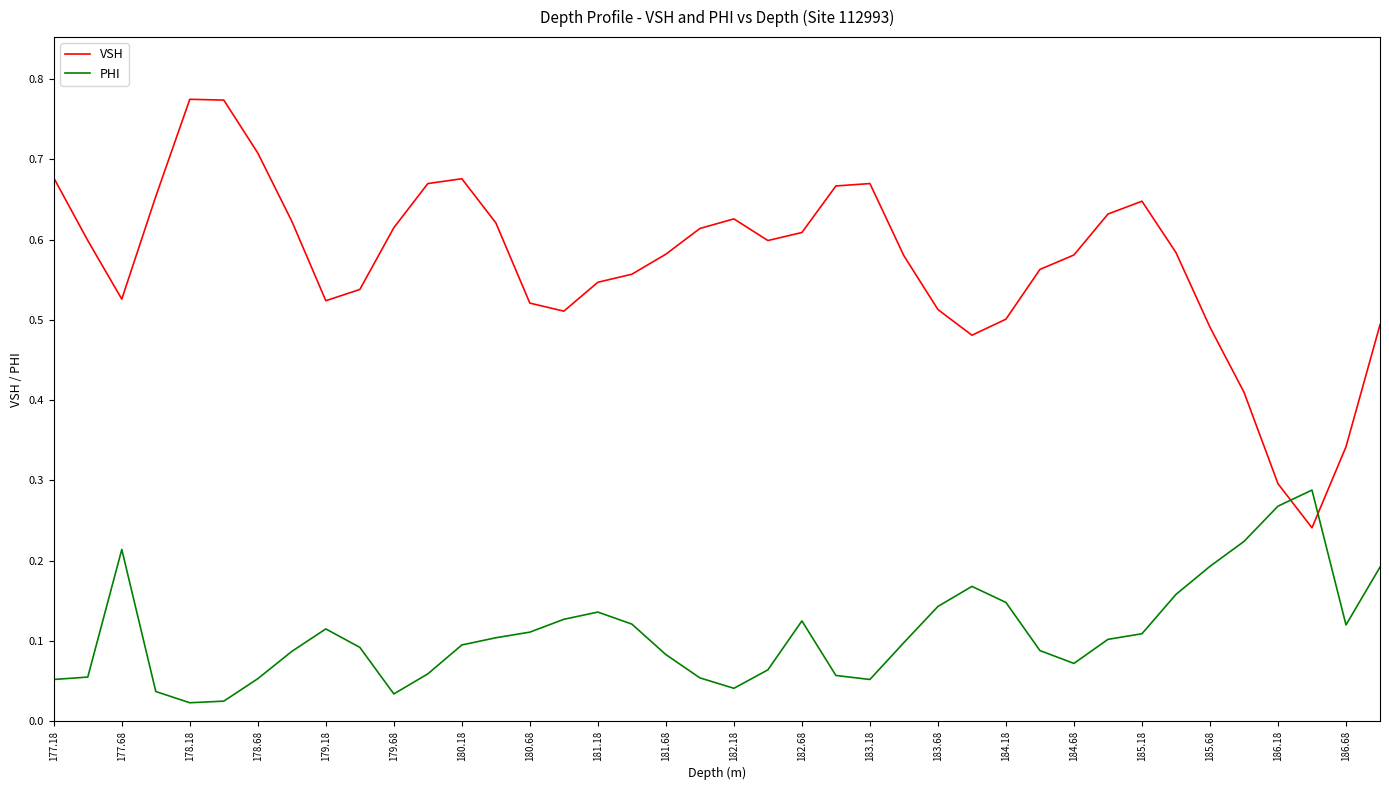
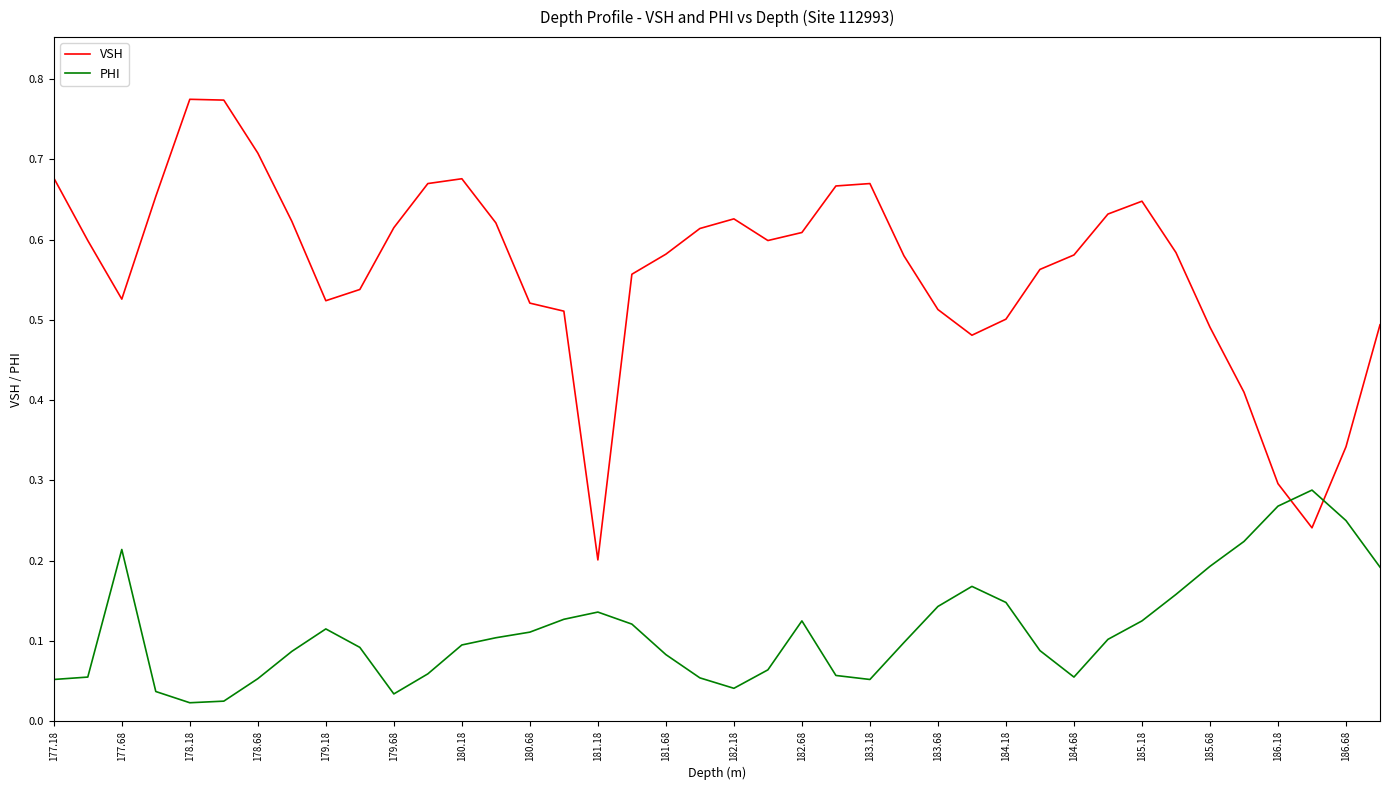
  {
    "VSH": {
      "177.18": 0.68,
      "177.68": 0.53,
      "178.18": 0.78,
      "178.68": 0.71,
      "179.18": 0.52,
      "179.68": 0.62,
      "180.18": 0.68,
      "180.68": 0.52,
-     "181.18": 0.55,
+     "181.18": 0.20,
      "181.68": 0.58,
      "182.18": 0.63,
      "182.68": 0.61,
      "183.18": 0.67,
      "183.68": 0.51,
      "184.18": 0.50,
      "184.68": 0.58,
      "185.18": 0.65,
      "185.68": 0.49,
      "186.18": 0.30,
      "186.68": 0.34
    },
    "PHI": {
      "177.18": 0.05,
      "177.68": 0.21,
      "178.18": 0.02,
      "178.68": 0.05,
      "179.18": 0.12,
      "179.68": 0.03,
      "180.18": 0.10,
      "180.68": 0.11,
      "181.18": 0.14,
      "181.68": 0.08,
      "182.18": 0.04,
      "182.68": 0.13,
      "183.18": 0.05,
      "183.68": 0.14,
      "184.18": 0.15,
-     "184.68": 0.07,
-     "185.18": 0.11,
+     "184.68": 0.06,
+     "185.18": 0.13,
      "185.68": 0.19,
      "186.18": 0.27,
-     "186.68": 0.12
+     "186.68": 0.25
    }
  }
